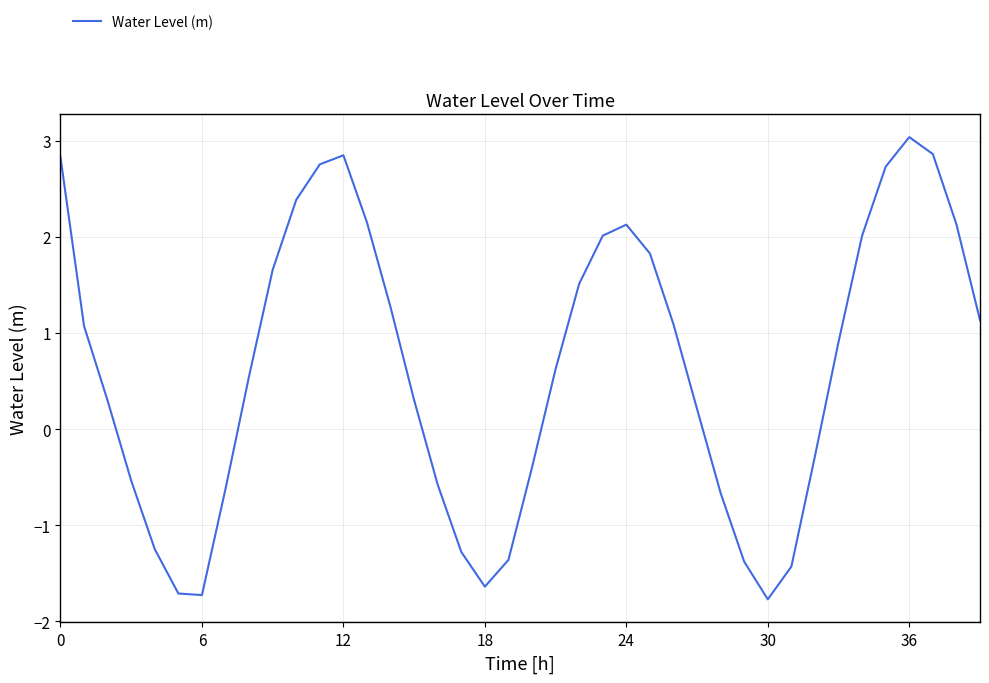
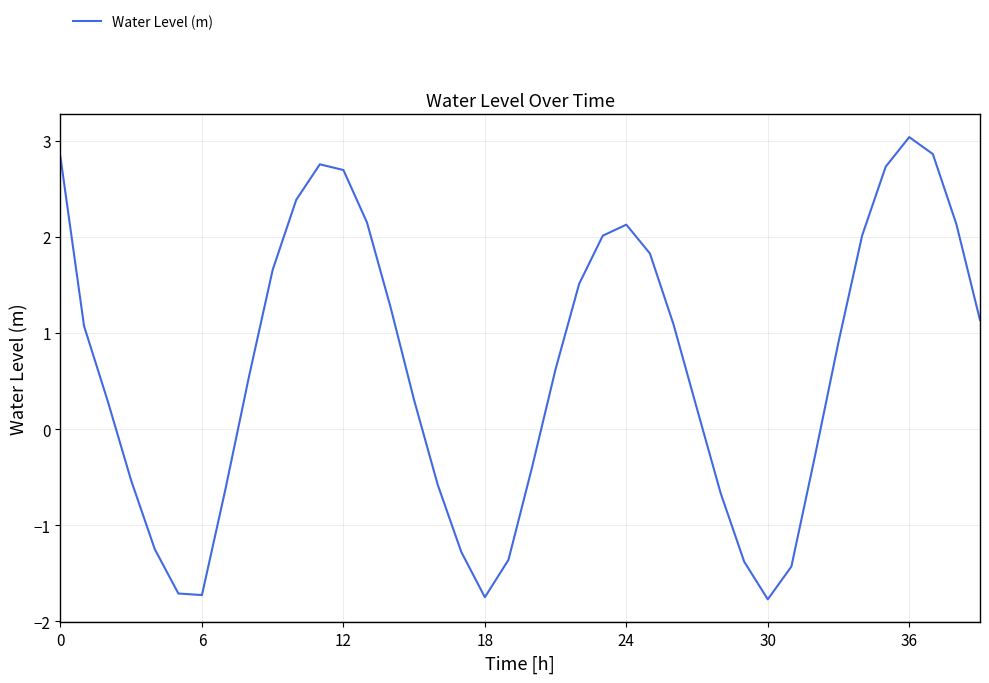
  {
    "0": 2.8,
    "6": -1.7,
-   "12": 2.8,
-   "18": -1.6,
+   "12": 2.7,
+   "18": -1.7,
    "24": 2.1,
    "30": -1.8,
    "36": 3.0
  }
